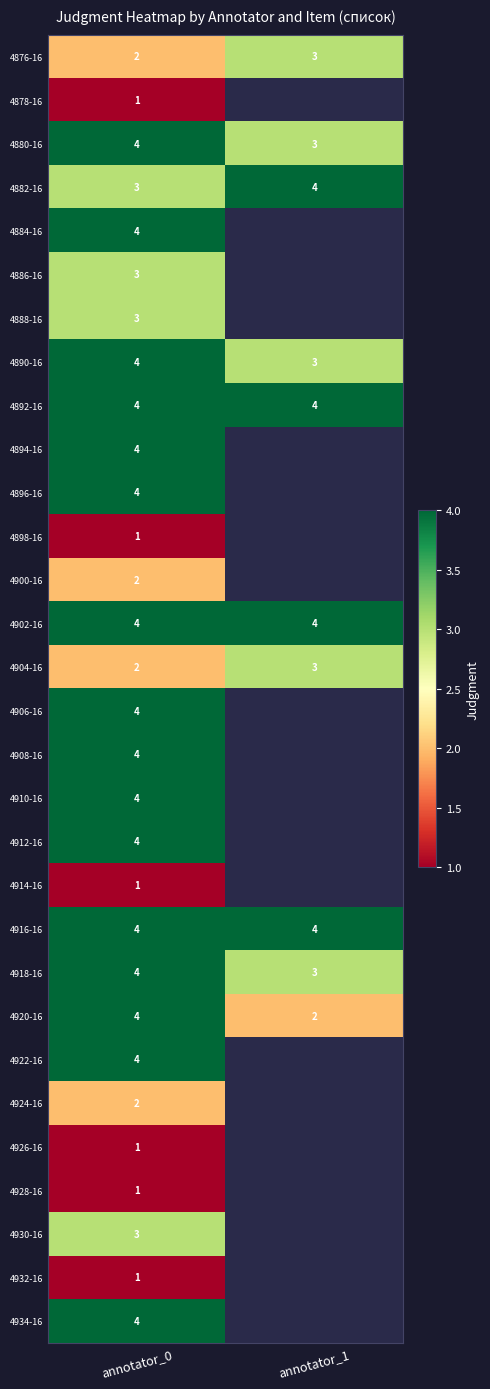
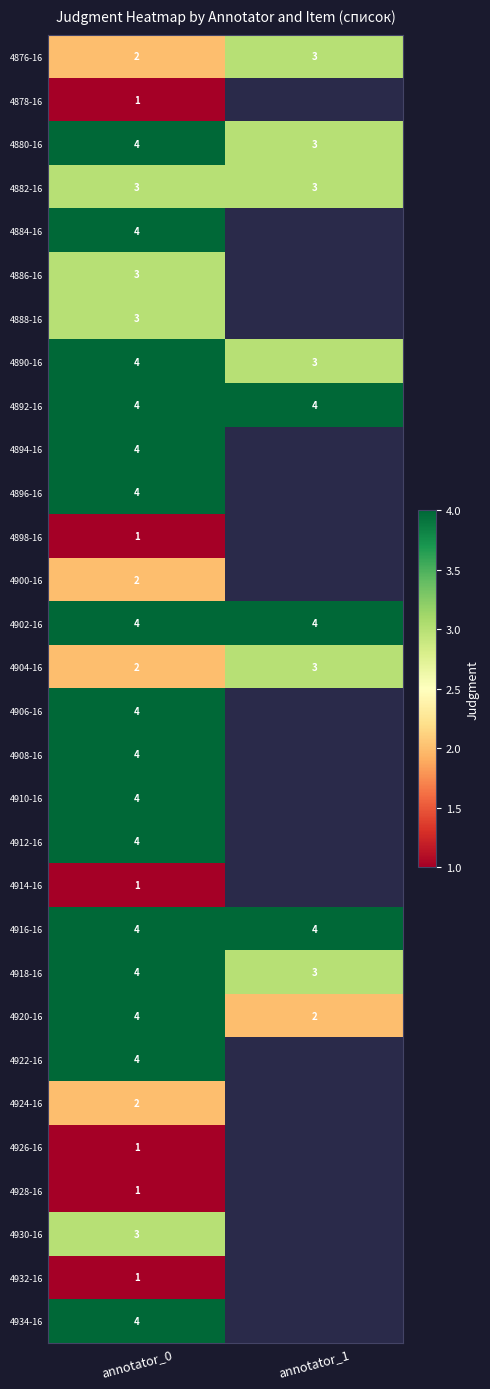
  {
    "4876-16": {
      "annotator_0": 2,
      "annotator_1": 3
    },
    "4878-16": {
      "annotator_0": 1
    },
    "4880-16": {
      "annotator_0": 4,
      "annotator_1": 3
    },
    "4882-16": {
      "annotator_0": 3,
-     "annotator_1": 4
+     "annotator_1": 3
    },
    "4884-16": {
      "annotator_0": 4
    },
    "4886-16": {
      "annotator_0": 3
    },
    "4888-16": {
      "annotator_0": 3
    },
    "4890-16": {
      "annotator_0": 4,
      "annotator_1": 3
    },
    "4892-16": {
      "annotator_0": 4,
      "annotator_1": 4
    },
    "4894-16": {
      "annotator_0": 4
    },
    "4896-16": {
      "annotator_0": 4
    },
    "4898-16": {
      "annotator_0": 1
    },
    "4900-16": {
      "annotator_0": 2
    },
    "4902-16": {
      "annotator_0": 4,
      "annotator_1": 4
    },
    "4904-16": {
      "annotator_0": 2,
      "annotator_1": 3
    },
    "4906-16": {
      "annotator_0": 4
    },
    "4908-16": {
      "annotator_0": 4
    },
    "4910-16": {
      "annotator_0": 4
    },
    "4912-16": {
      "annotator_0": 4
    },
    "4914-16": {
      "annotator_0": 1
    },
    "4916-16": {
      "annotator_0": 4,
      "annotator_1": 4
    },
    "4918-16": {
      "annotator_0": 4,
      "annotator_1": 3
    },
    "4920-16": {
      "annotator_0": 4,
      "annotator_1": 2
    },
    "4922-16": {
      "annotator_0": 4
    },
    "4924-16": {
      "annotator_0": 2
    },
    "4926-16": {
      "annotator_0": 1
    },
    "4928-16": {
      "annotator_0": 1
    },
    "4930-16": {
      "annotator_0": 3
    },
    "4932-16": {
      "annotator_0": 1
    },
    "4934-16": {
      "annotator_0": 4
    }
  }
